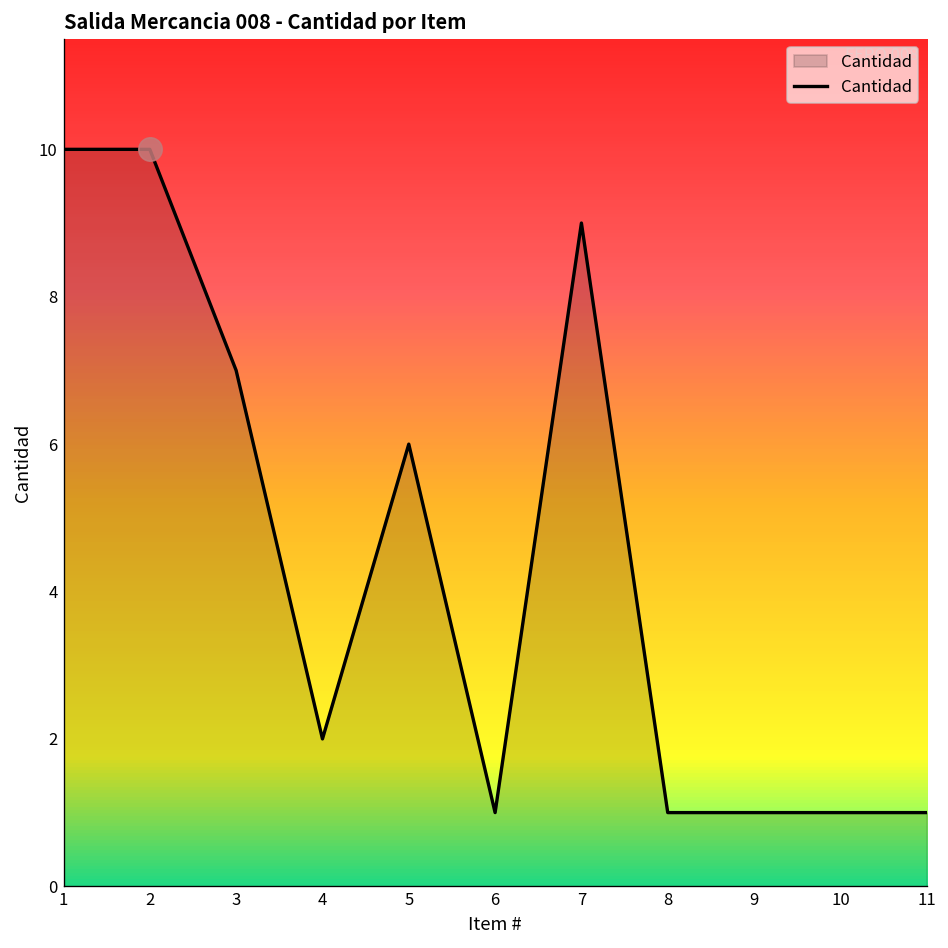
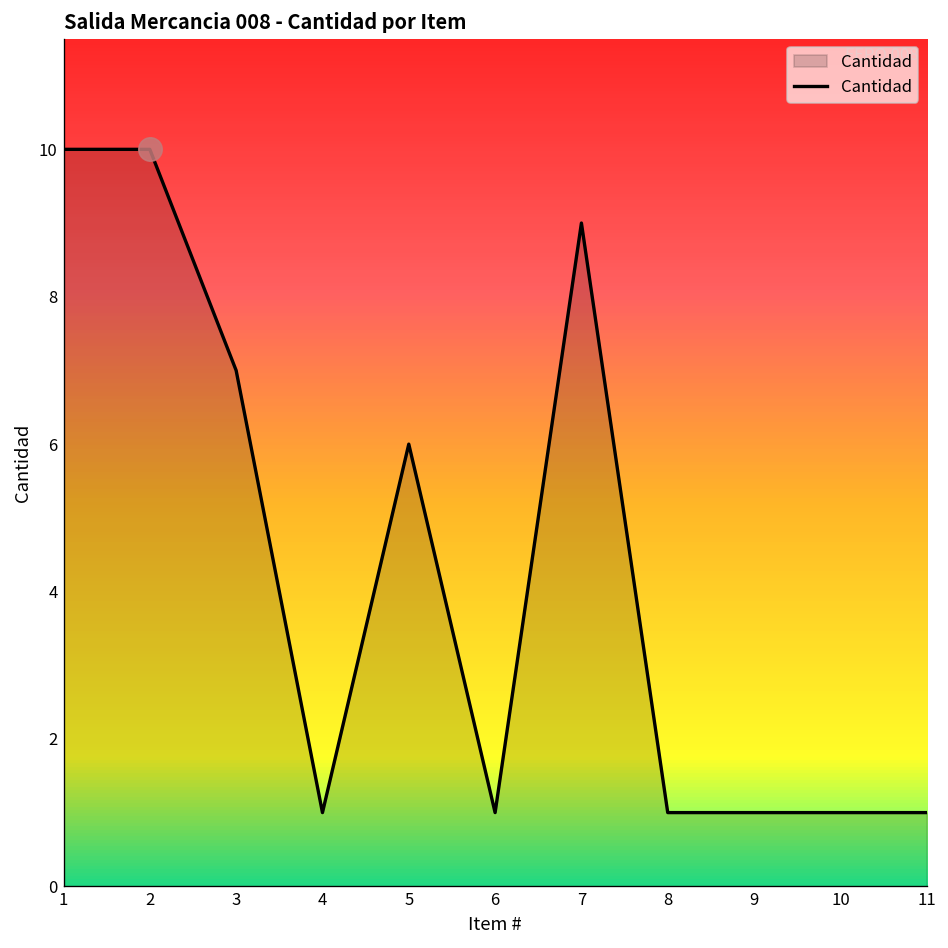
  {
    "Cantidad": {
      "1": 10,
      "3": 7,
-     "4": 2,
+     "4": 1,
      "5": 6,
      "6": 1,
      "7": 9,
      "8": 1,
      "9": 1,
      "10": 1,
      "11": 1
    }
  }
